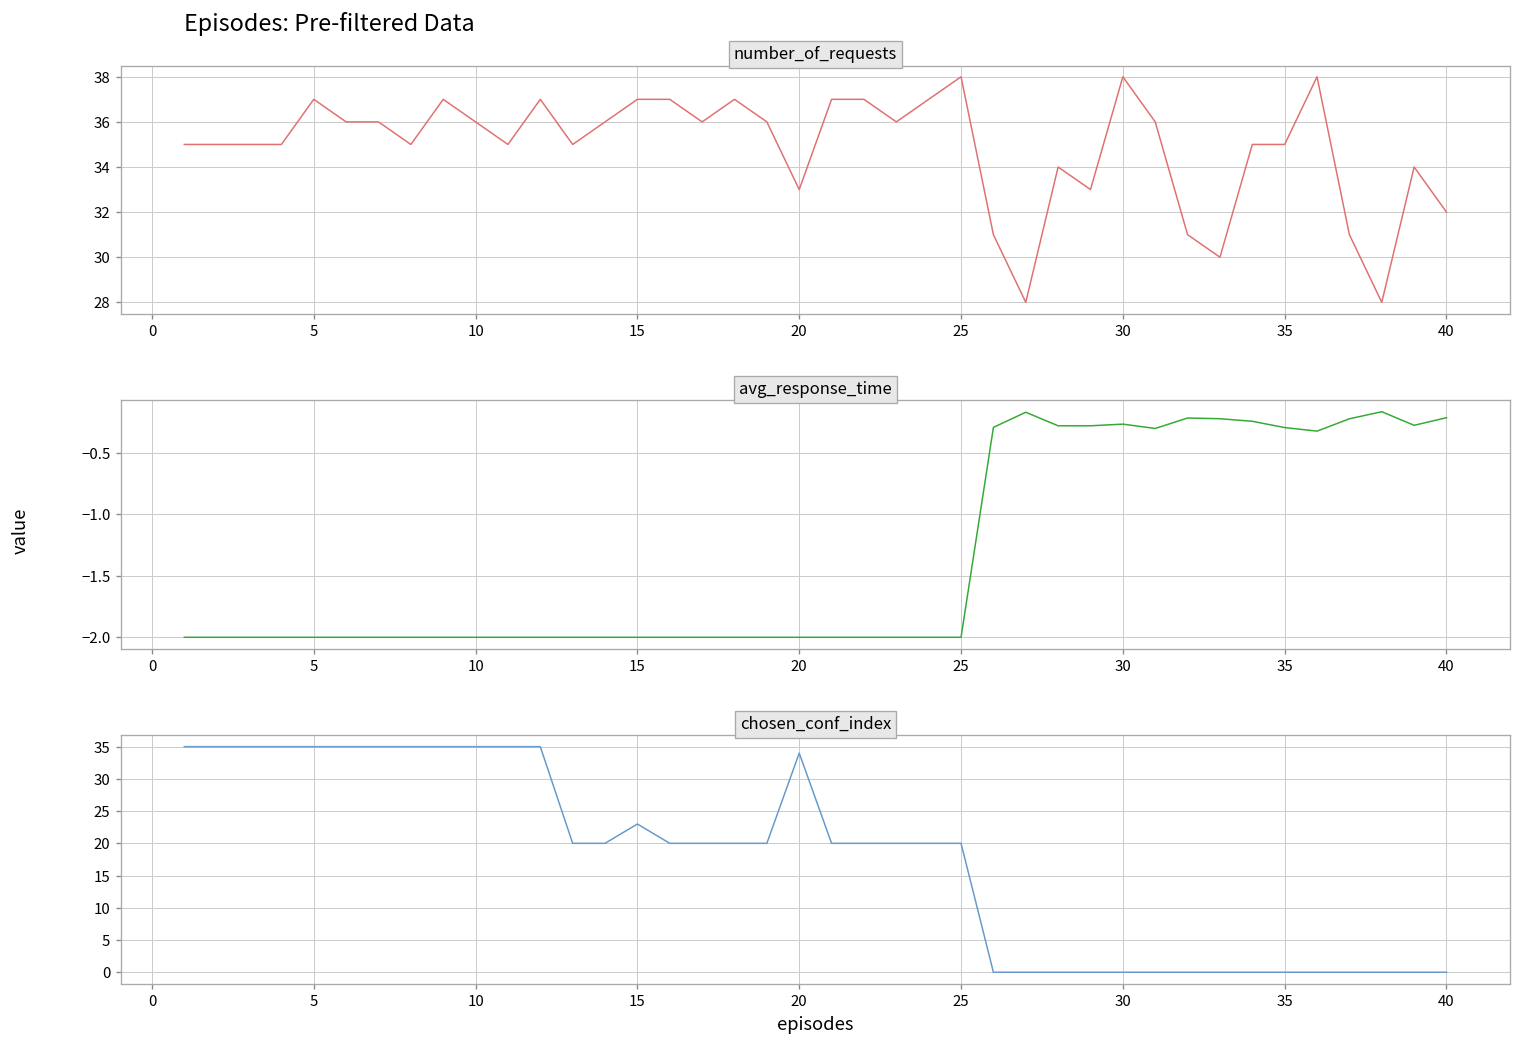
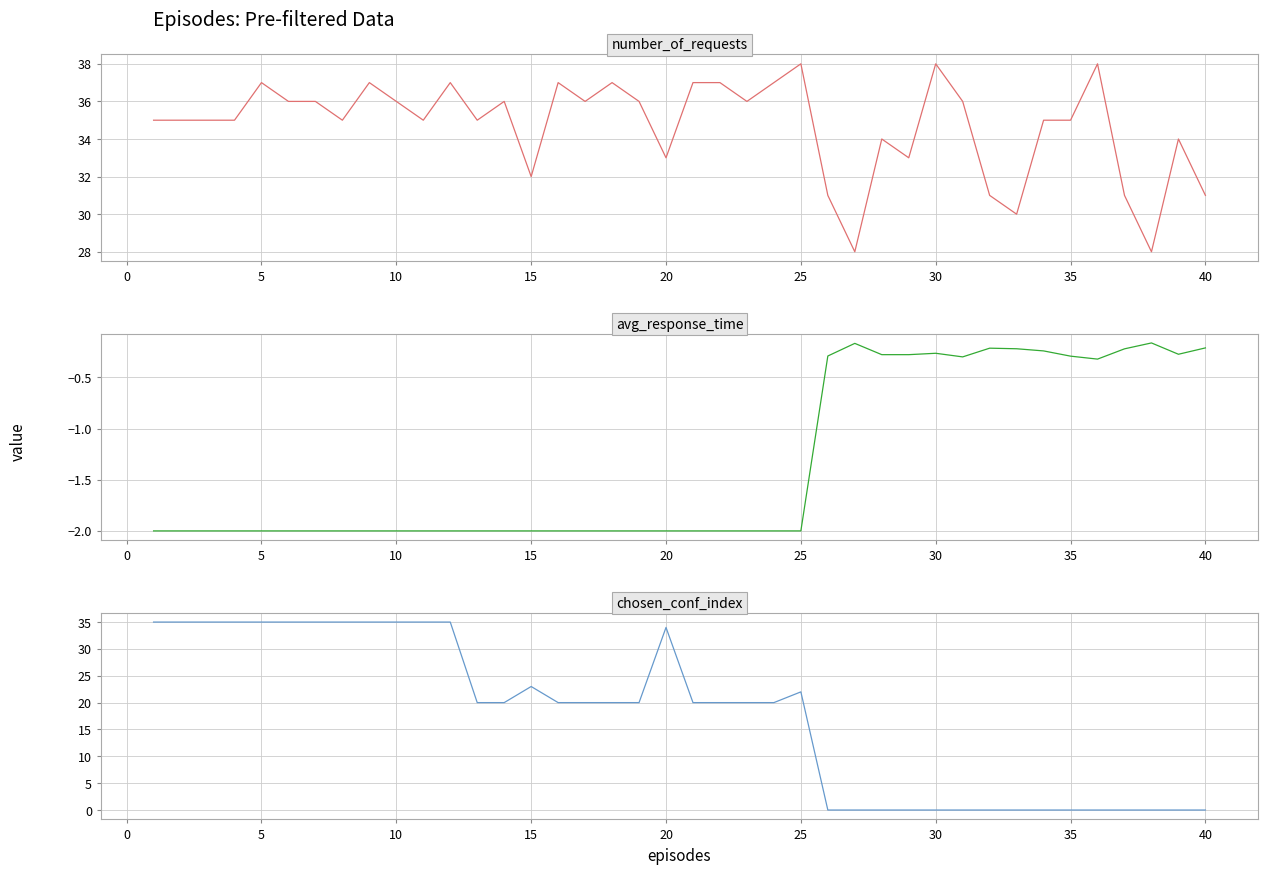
  {
    "number_of_requests": {
      "5": 37,
      "10": 36,
-     "15": 37,
+     "15": 32,
      "20": 33,
      "25": 38,
      "30": 38,
      "35": 35,
-     "40": 32
+     "40": 31
    },
    "avg_response_time": {
      "5": -2.00,
      "10": -2.00,
      "15": -2.00,
      "20": -2.00,
      "25": -2.00,
      "30": -0.26,
      "35": -0.29,
      "40": -0.21
    },
    "chosen_conf_index": {
      "5": 35,
      "10": 35,
      "15": 23,
      "20": 34,
-     "25": 20,
+     "25": 22,
      "30": 0,
      "35": 0,
      "40": 0
    }
  }
